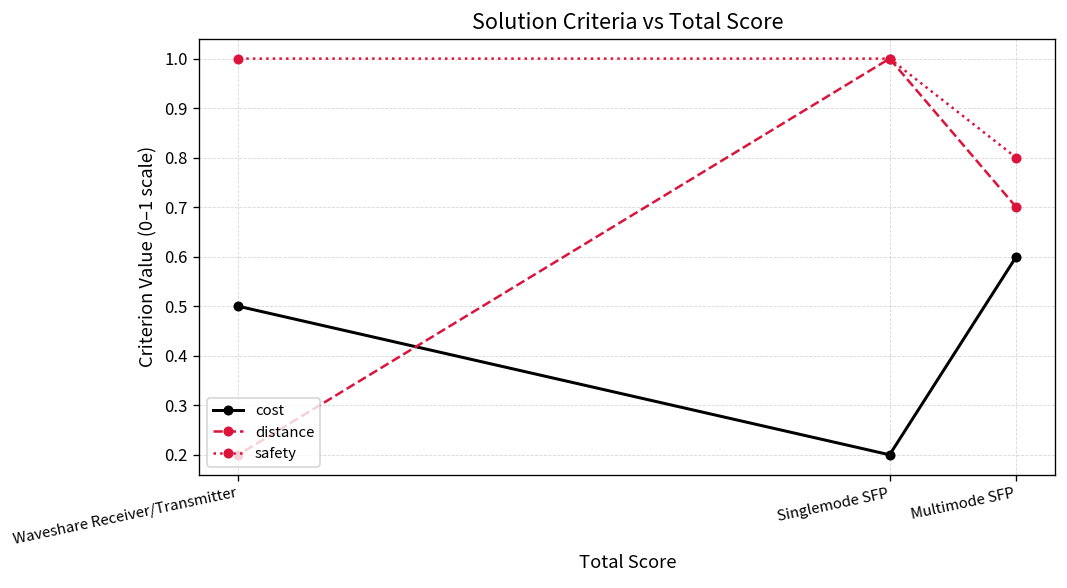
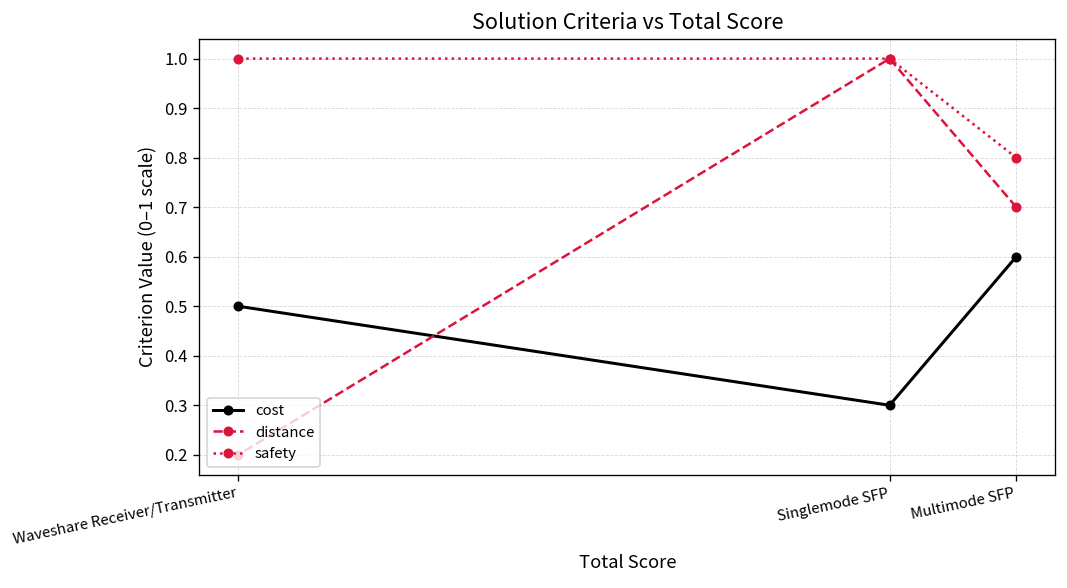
  {
    "cost": {
      "Waveshare Receiver/Transmitter": 0.5,
-     "Singlemode SFP": 0.2,
+     "Singlemode SFP": 0.3,
      "Multimode SFP": 0.6
    }
  }
